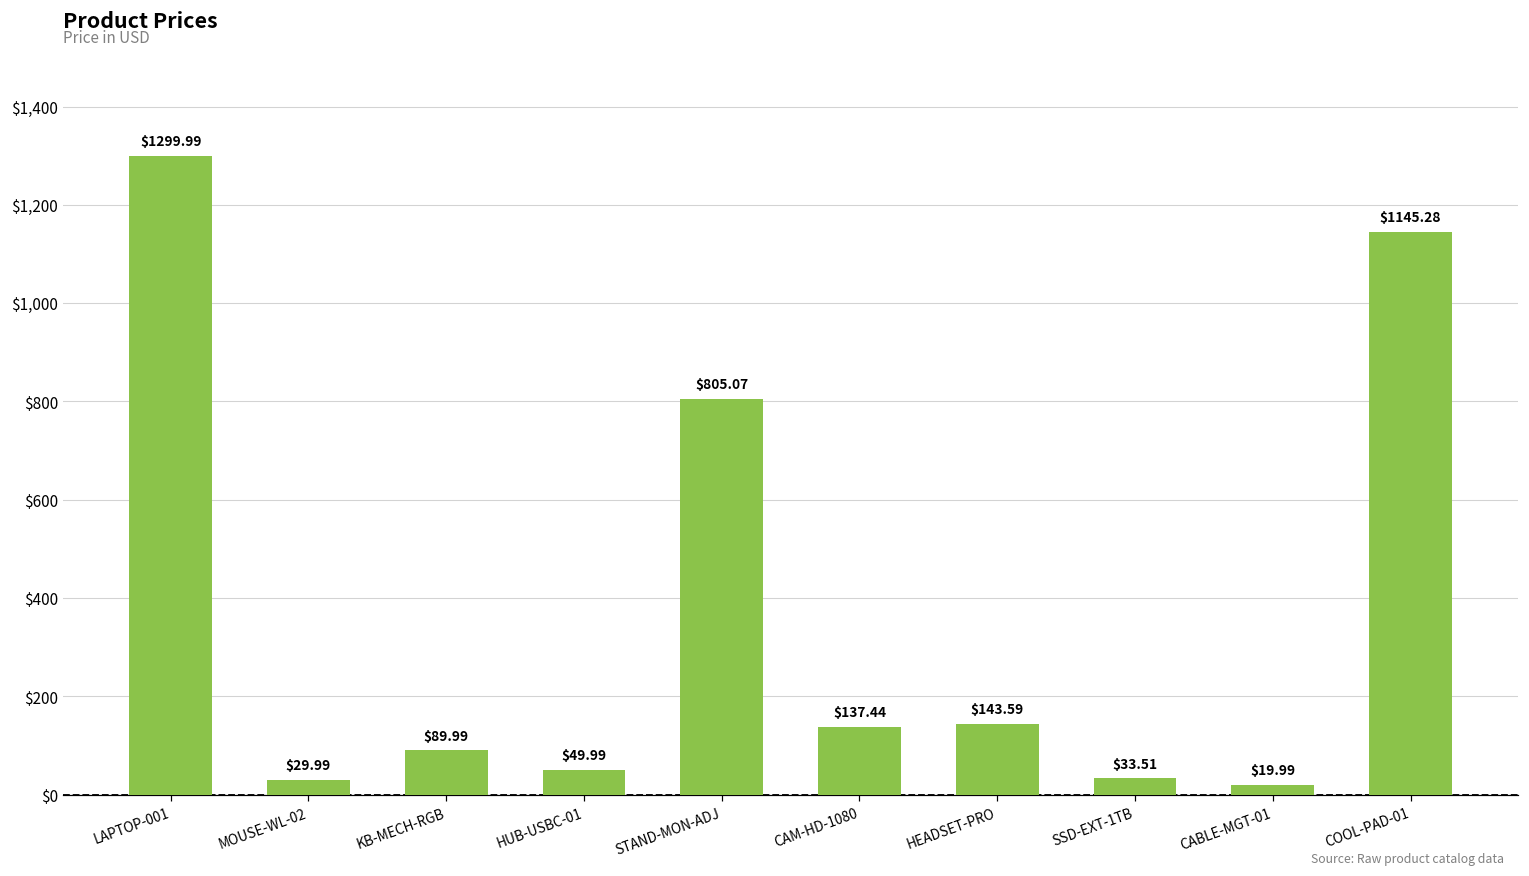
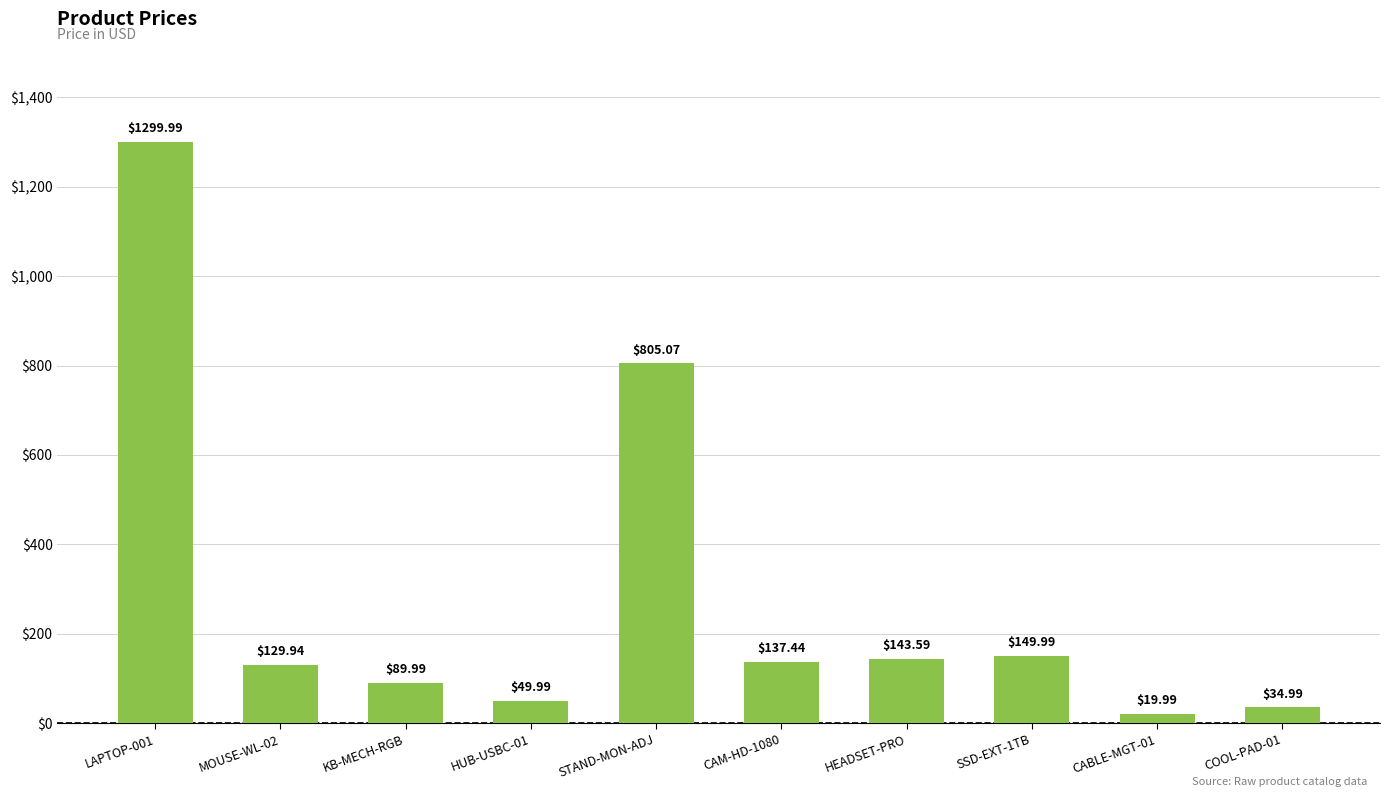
  {
    "LAPTOP-001": "$1299.99",
-   "MOUSE-WL-02": "$29.99",
+   "MOUSE-WL-02": "$129.94",
    "KB-MECH-RGB": "$89.99",
    "HUB-USBC-01": "$49.99",
    "STAND-MON-ADJ": "$805.07",
    "CAM-HD-1080": "$137.44",
    "HEADSET-PRO": "$143.59",
-   "SSD-EXT-1TB": "$33.51",
+   "SSD-EXT-1TB": "$149.99",
    "CABLE-MGT-01": "$19.99",
-   "COOL-PAD-01": "$1145.28"
+   "COOL-PAD-01": "$34.99"
  }
